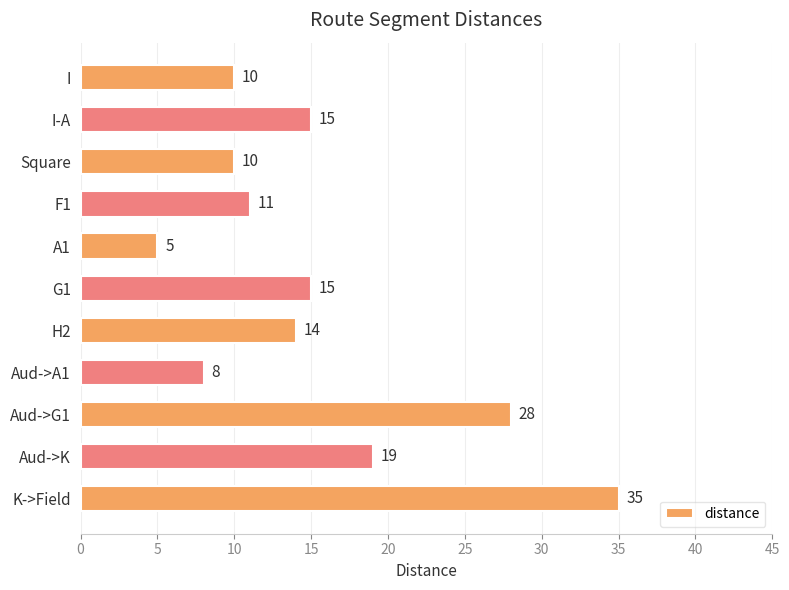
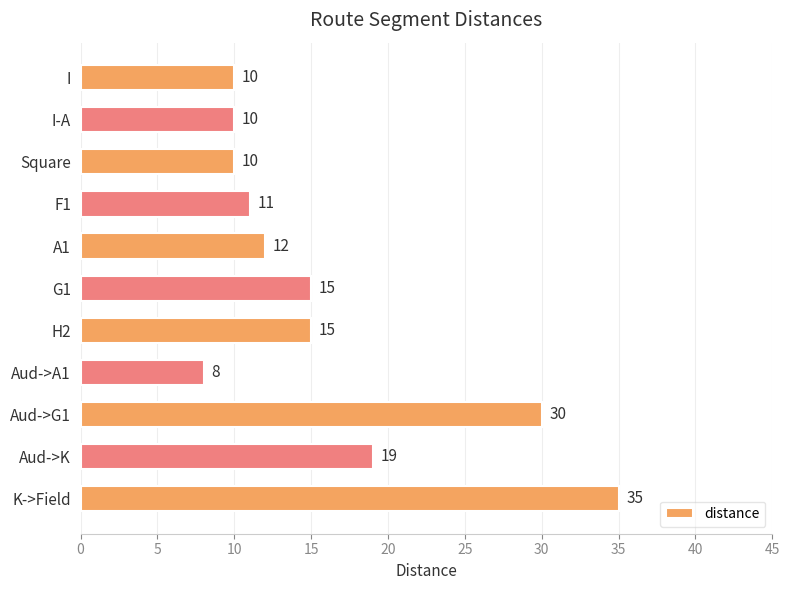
  {
    "I": 10,
-   "I-A": 15,
+   "I-A": 10,
    "Square": 10,
    "F1": 11,
-   "A1": 5,
+   "A1": 12,
    "G1": 15,
-   "H2": 14,
+   "H2": 15,
    "Aud->A1": 8,
-   "Aud->G1": 28,
+   "Aud->G1": 30,
    "Aud->K": 19,
    "K->Field": 35
  }
